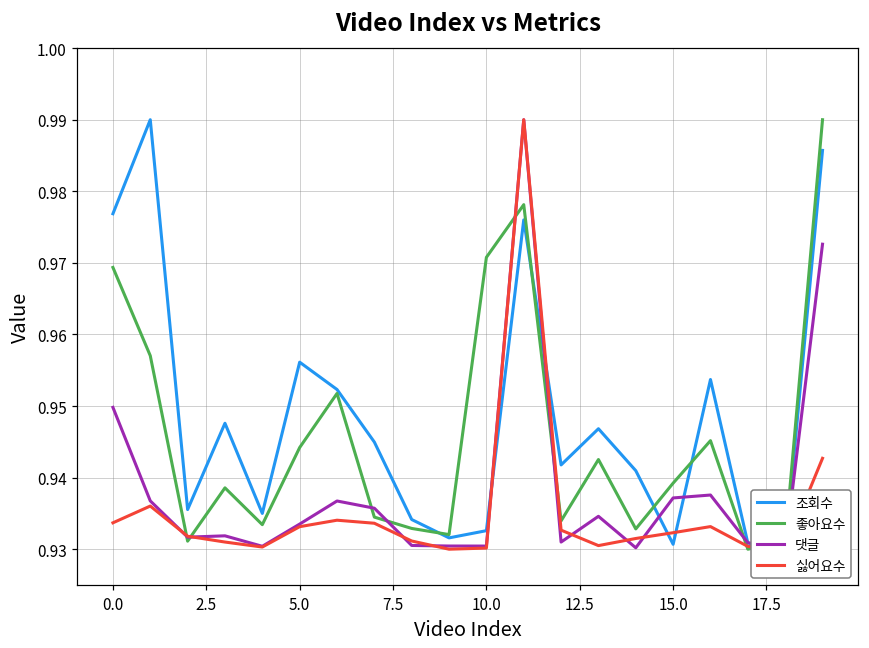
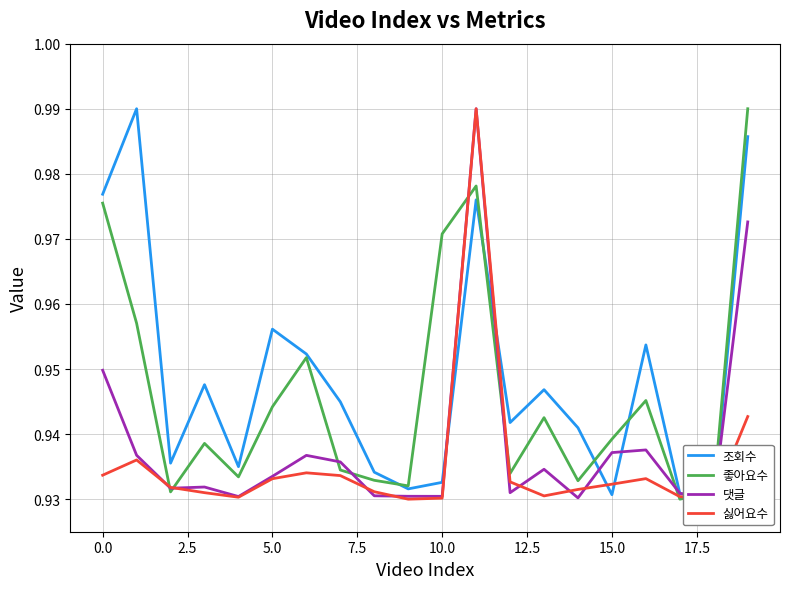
  {
    "조회수": {
      "0.0": 0.977,
      "5.0": 0.956,
      "10.0": 0.933,
      "15.0": 0.931
    },
    "좋아요수": {
-     "0.0": 0.969,
+     "0.0": 0.975,
      "5.0": 0.944,
      "10.0": 0.971,
      "15.0": 0.939
    },
    "댓글": {
      "0.0": 0.950,
      "15.0": 0.937
    },
    "싫어요수": {
      "0.0": 0.934,
      "15.0": 0.932
    }
  }
